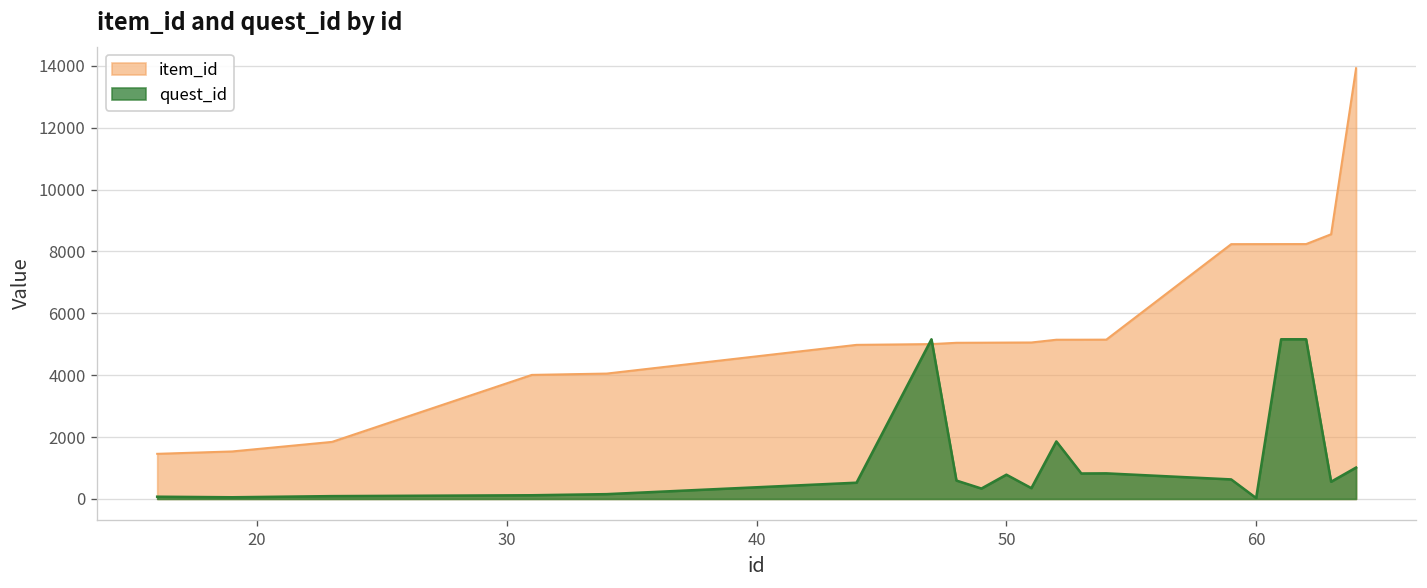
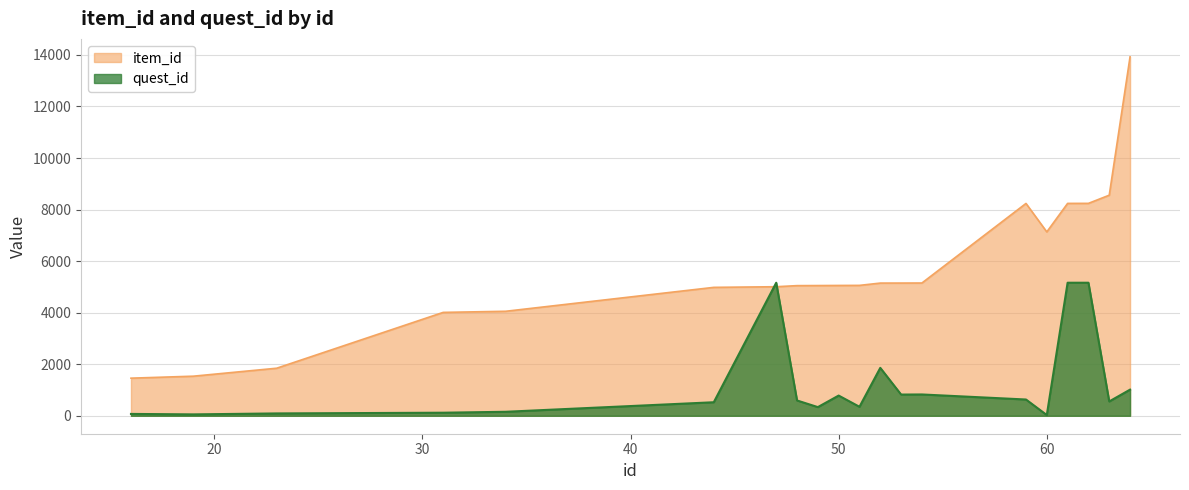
  {
    "item_id": {
      "50": 5100,
-     "60": 8200
+     "60": 7100
    },
    "quest_id": {
      "50": 800,
      "60": 0
    }
  }
